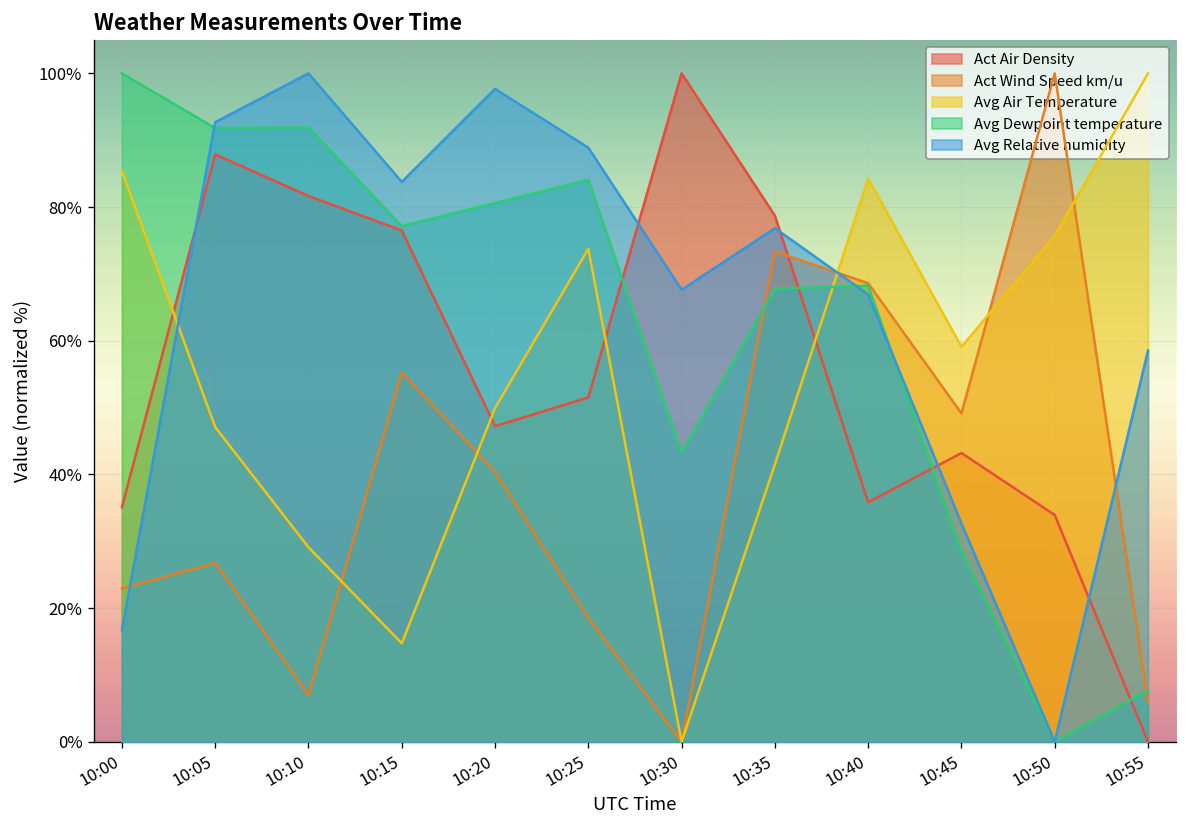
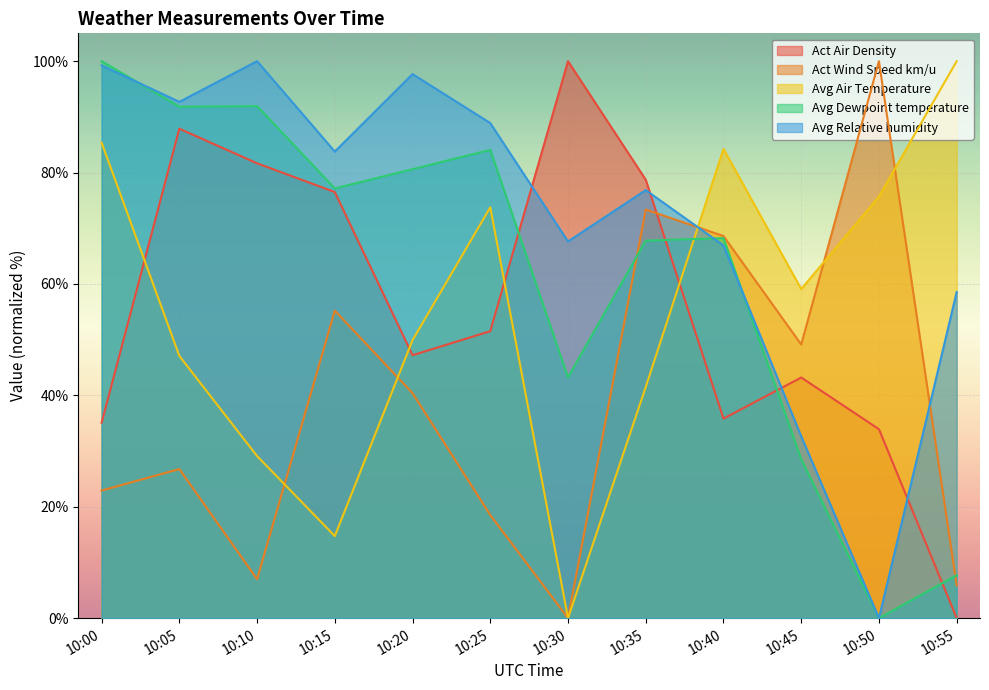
  {
    "Avg Dewpoint temperature": {
      "10:00": "100%",
      "10:05": "92%",
      "10:10": "92%",
      "10:15": "77%",
      "10:20": "81%",
      "10:25": "84%",
      "10:30": "43%",
      "10:35": "68%",
      "10:45": "29%",
      "10:55": "8%"
    },
    "Avg Relative humidity": {
-     "10:00": "17%",
+     "10:00": "99%",
      "10:05": "93%",
      "10:10": "100%",
      "10:15": "84%",
      "10:20": "98%",
      "10:25": "89%",
      "10:30": "68%",
      "10:35": "77%",
      "10:40": "67%",
      "10:45": "33%",
      "10:55": "59%"
    }
  }
